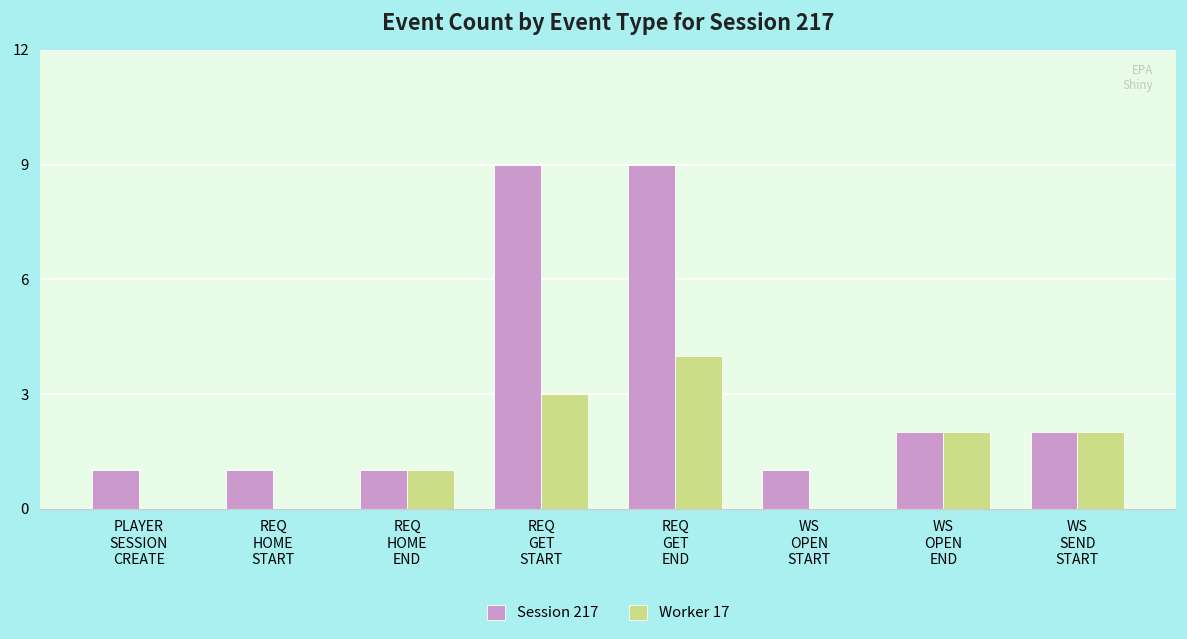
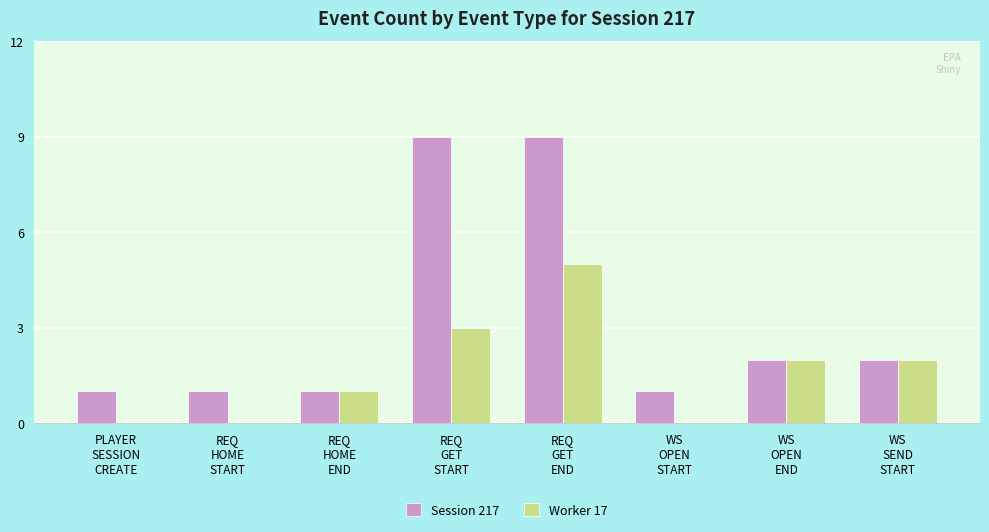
  {
    "Session 217": {
      "PLAYER SESSION CREATE": 1,
      "REQ HOME START": 1,
      "REQ HOME END": 1,
      "REQ GET START": 9,
      "REQ GET END": 9,
      "WS OPEN START": 1,
      "WS OPEN END": 2,
      "WS SEND START": 2
    },
    "Worker 17": {
      "PLAYER SESSION CREATE": 0,
      "REQ HOME START": 0,
      "REQ HOME END": 1,
      "REQ GET START": 3,
-     "REQ GET END": 4,
+     "REQ GET END": 5,
      "WS OPEN START": 0,
      "WS OPEN END": 2,
      "WS SEND START": 2
    }
  }
